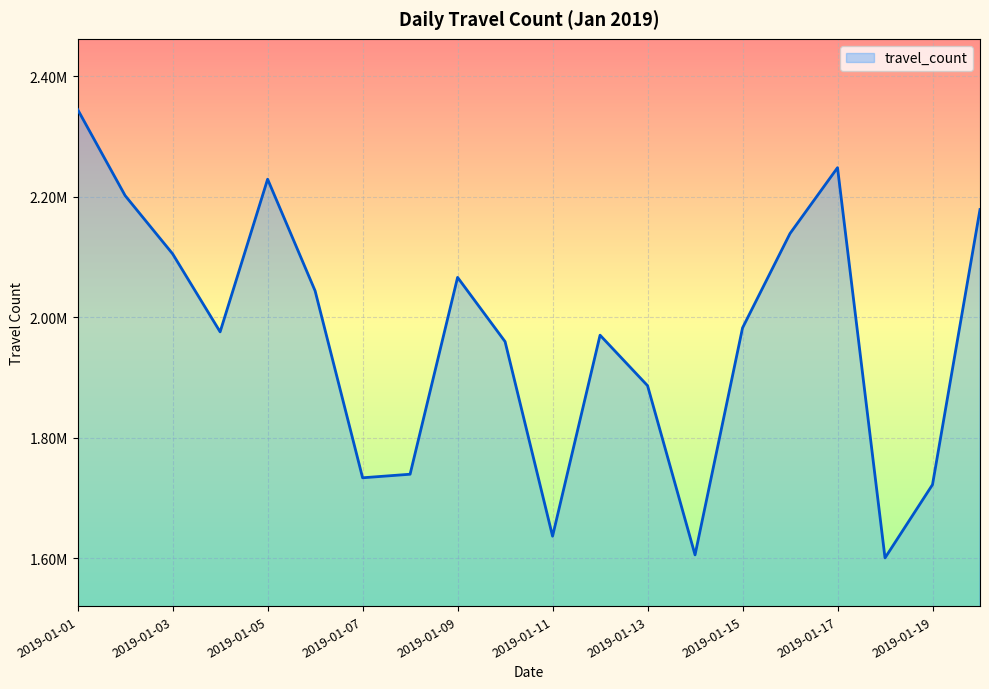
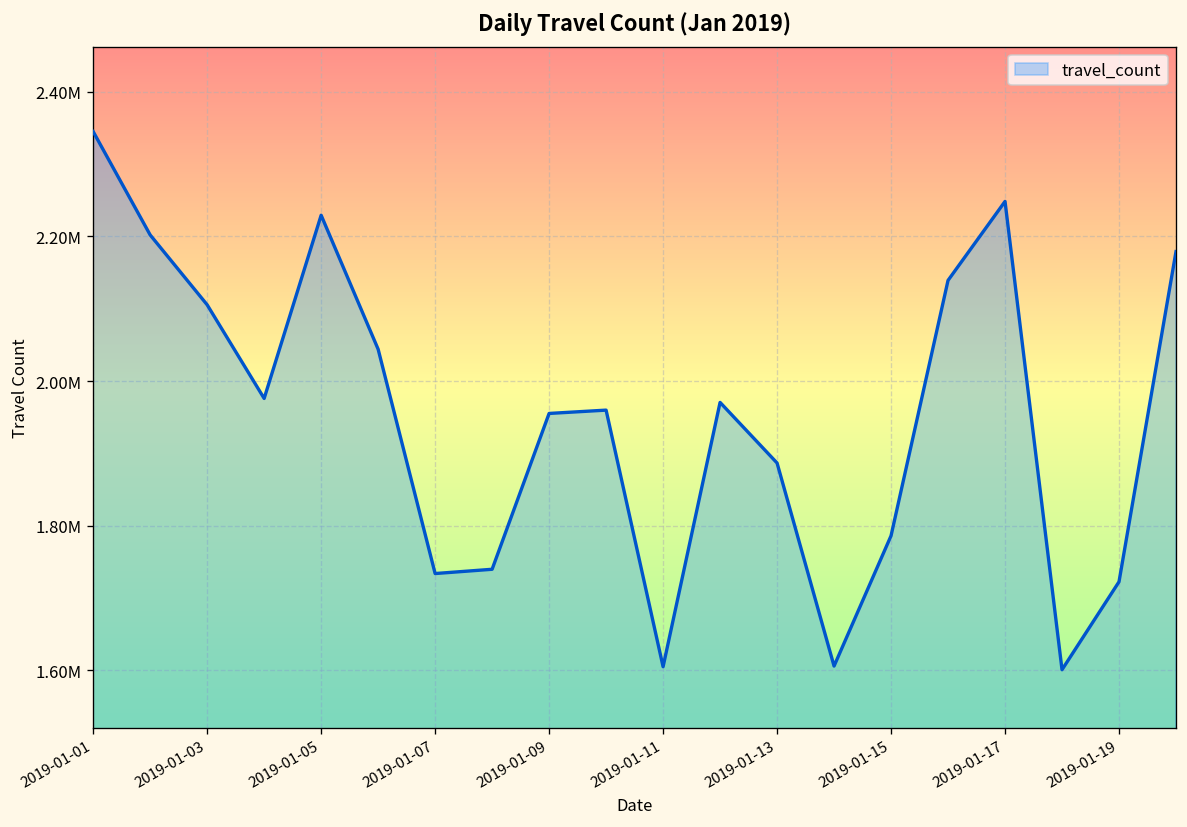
  {
    "2019-01-01": 2350000,
    "2019-01-03": 2110000,
    "2019-01-05": 2230000,
    "2019-01-07": 1730000,
-   "2019-01-09": 2070000,
-   "2019-01-11": 1640000,
+   "2019-01-09": 1960000,
+   "2019-01-11": 1600000,
    "2019-01-13": 1890000,
-   "2019-01-15": 1980000,
+   "2019-01-15": 1790000,
    "2019-01-17": 2250000,
    "2019-01-19": 1720000
  }
